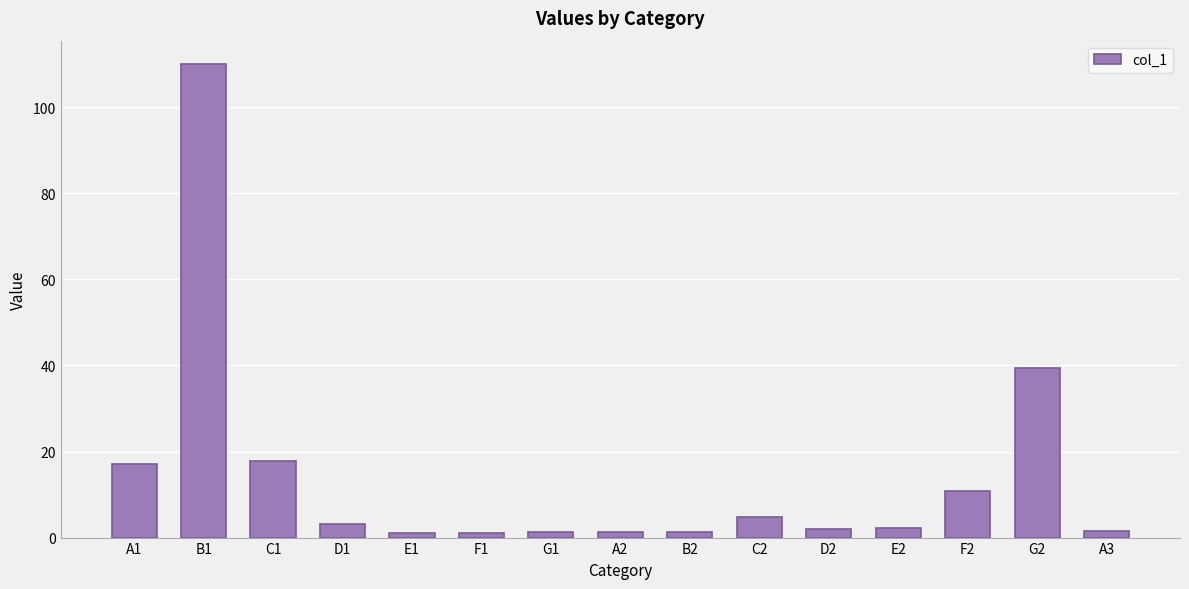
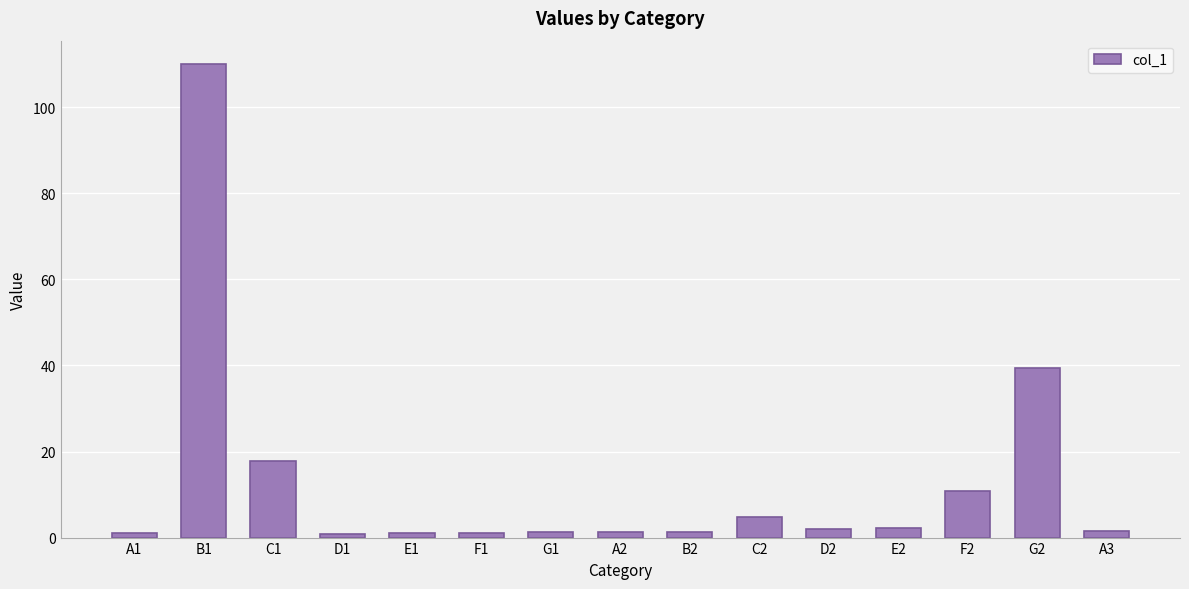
  {
-   "A1": 17,
+   "A1": 1,
    "B1": 110,
    "C1": 18,
-   "D1": 3,
+   "D1": 1,
    "E1": 1,
    "F1": 1,
    "G1": 1,
    "A2": 1,
    "B2": 1,
    "C2": 5,
    "D2": 2,
    "E2": 2,
    "F2": 11,
    "G2": 40,
    "A3": 2
  }
